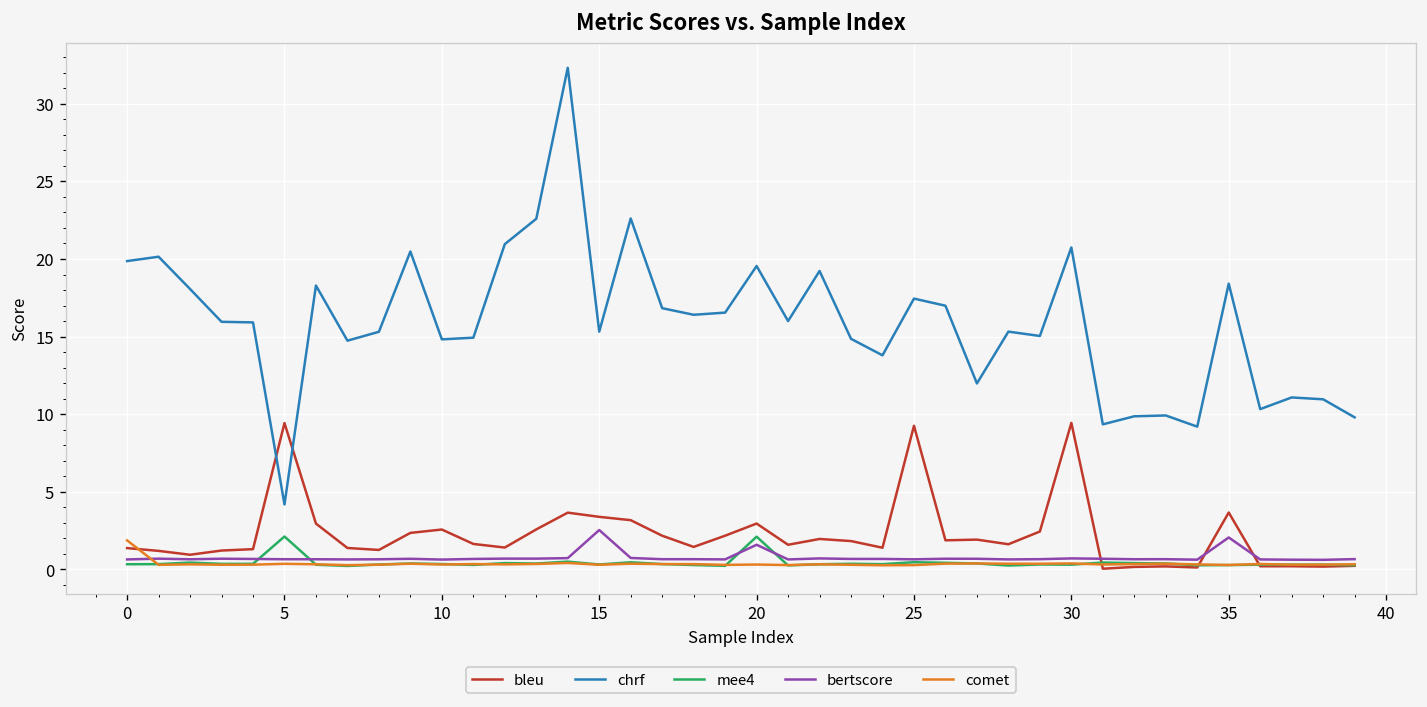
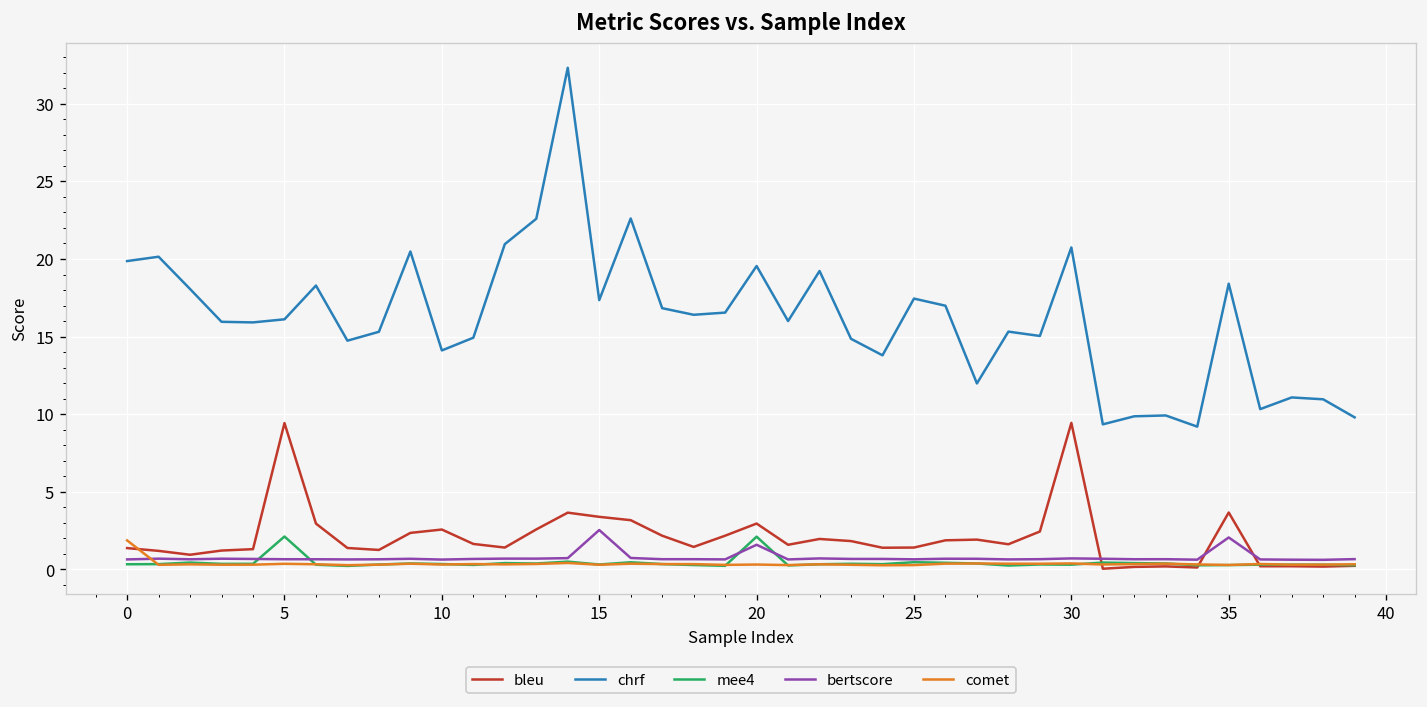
  {
    "bleu": {
      "0": 1.4,
      "5": 9.4,
      "10": 2.6,
      "15": 3.4,
      "20": 3.0,
-     "25": 9.3,
+     "25": 1.4,
      "30": 9.4,
      "35": 3.7
    },
    "chrf": {
      "0": 19.9,
-     "5": 4.2,
-     "10": 14.8,
-     "15": 15.3,
+     "5": 16.1,
+     "10": 14.1,
+     "15": 17.4,
      "20": 19.5,
      "25": 17.5,
      "30": 20.7,
      "35": 18.4
    },
    "mee4": {
      "0": 0.3,
      "5": 2.1,
      "20": 2.1
    },
    "bertscore": {
      "0": 0.6,
      "5": 0.7,
      "10": 0.6,
      "15": 2.5,
      "20": 1.6,
      "30": 0.7,
      "35": 2.1
    },
    "comet": {
      "0": 1.9,
      "5": 0.4,
      "20": 0.3
    }
  }
